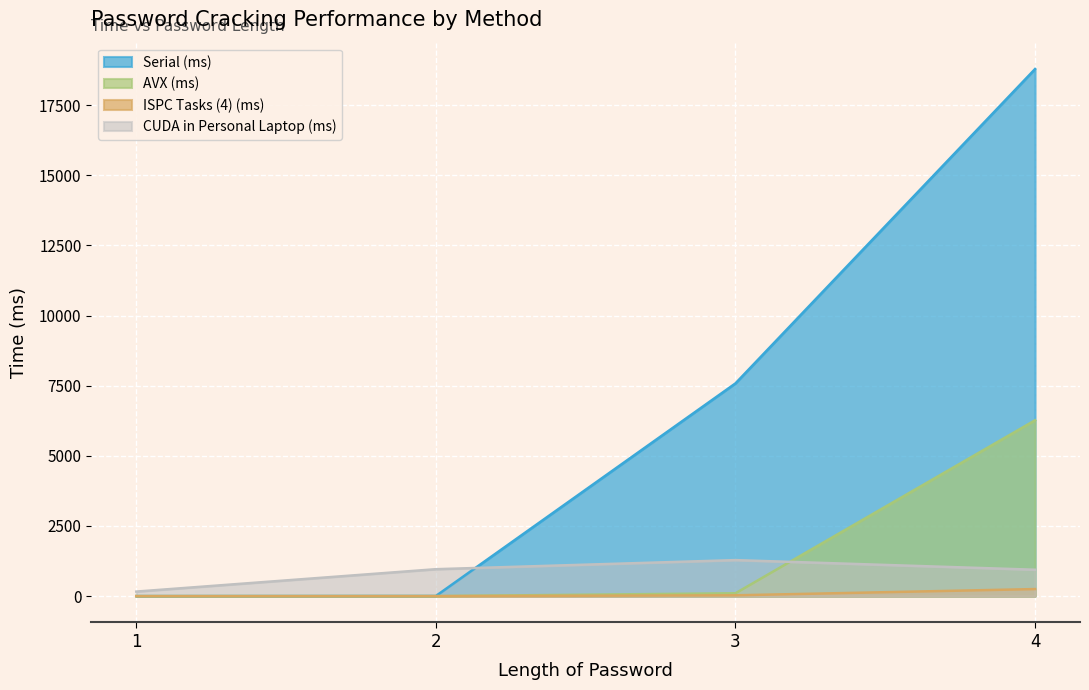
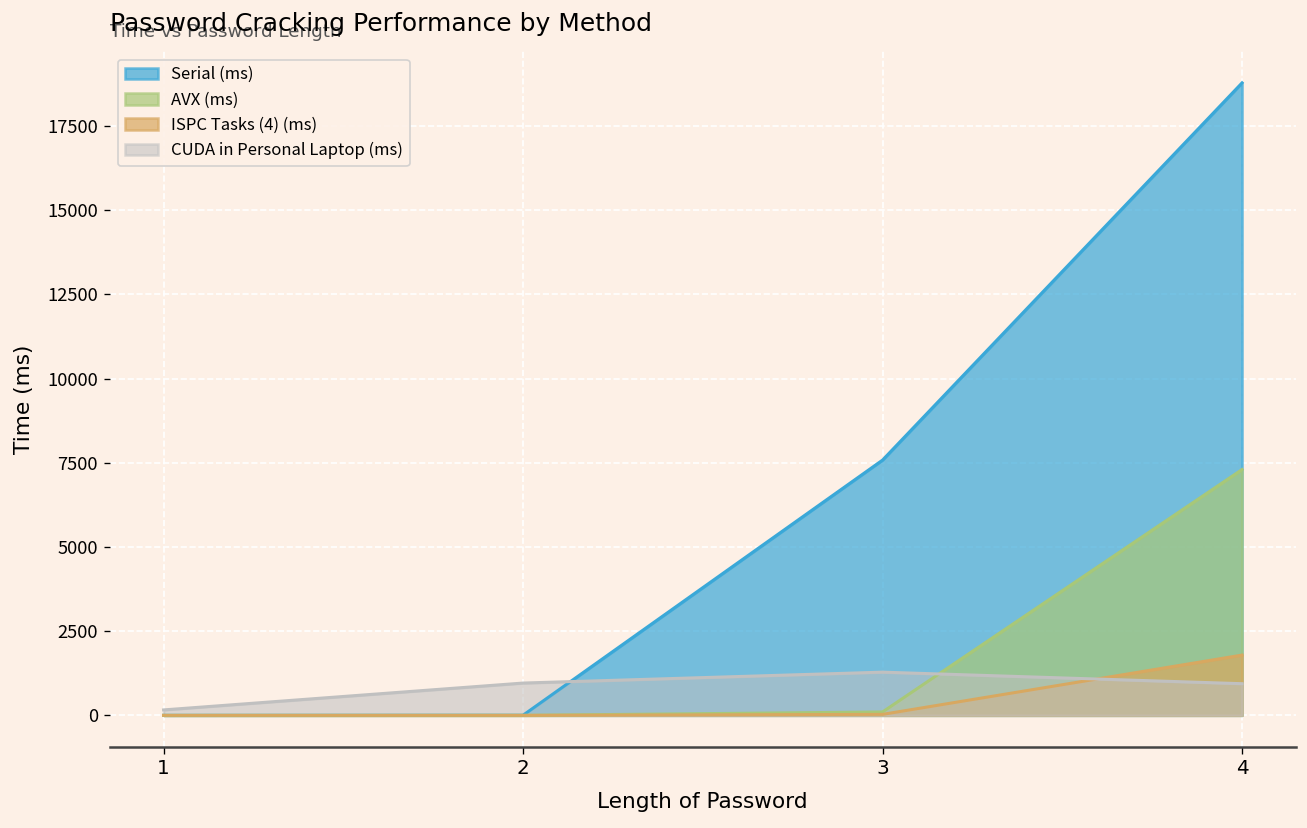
  {
    "Serial (ms)": {
      "3": 7600,
      "4": 18800
    },
    "AVX (ms)": {
-     "4": 6300
+     "4": 7300
    },
    "ISPC Tasks (4) (ms)": {
-     "4": 300
+     "4": 1800
    },
    "CUDA in Personal Laptop (ms)": {
      "1": 200,
      "2": 1000,
      "3": 1300,
      "4": 900
    }
  }
